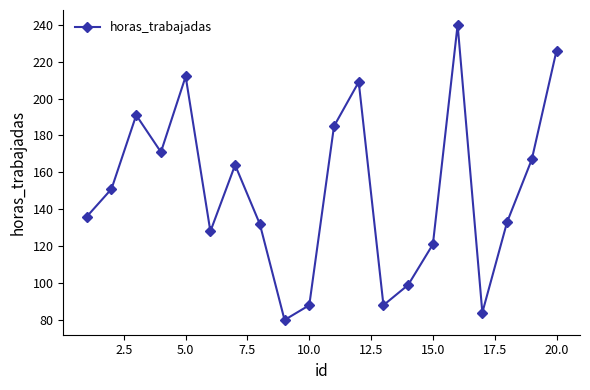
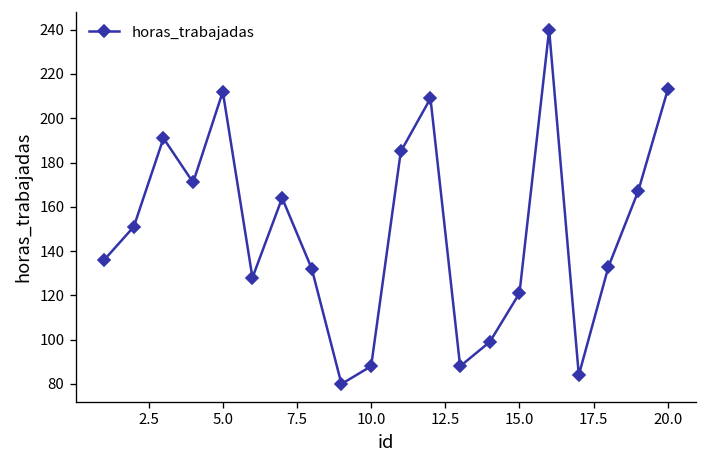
  {
    "5.0": 212,
    "10.0": 88,
    "15.0": 121,
-   "20.0": 226
+   "20.0": 213
  }
